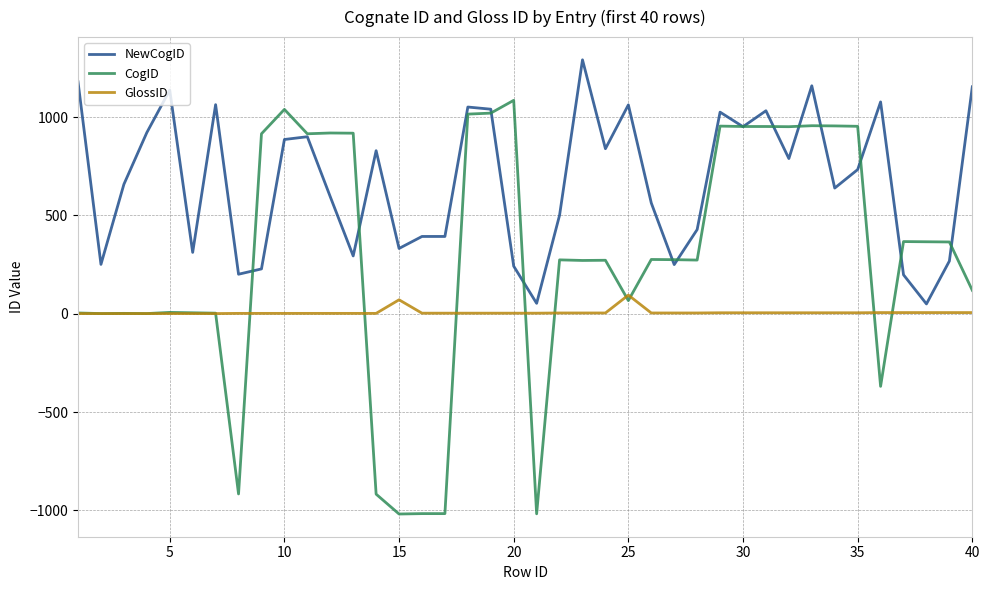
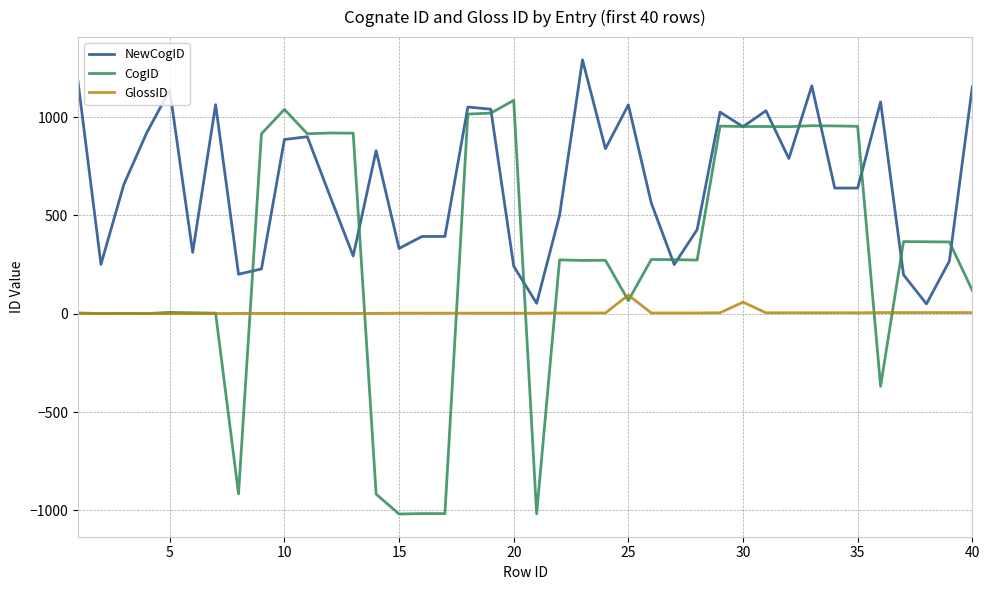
  {
    "NewCogID": {
      "10": 890,
      "15": 330,
      "20": 240,
      "25": 1060,
-     "35": 730,
+     "35": 640,
      "40": 1150
    },
    "CogID": {
      "10": 1040,
      "15": -1020,
      "20": 1090,
      "25": 70,
      "35": 950,
      "40": 120
    },
    "GlossID": {
      "10": 0,
-     "15": 70,
+     "15": 0,
      "20": 0,
      "25": 100,
-     "30": 10,
+     "30": 60,
      "35": 10,
      "40": 10
    }
  }
